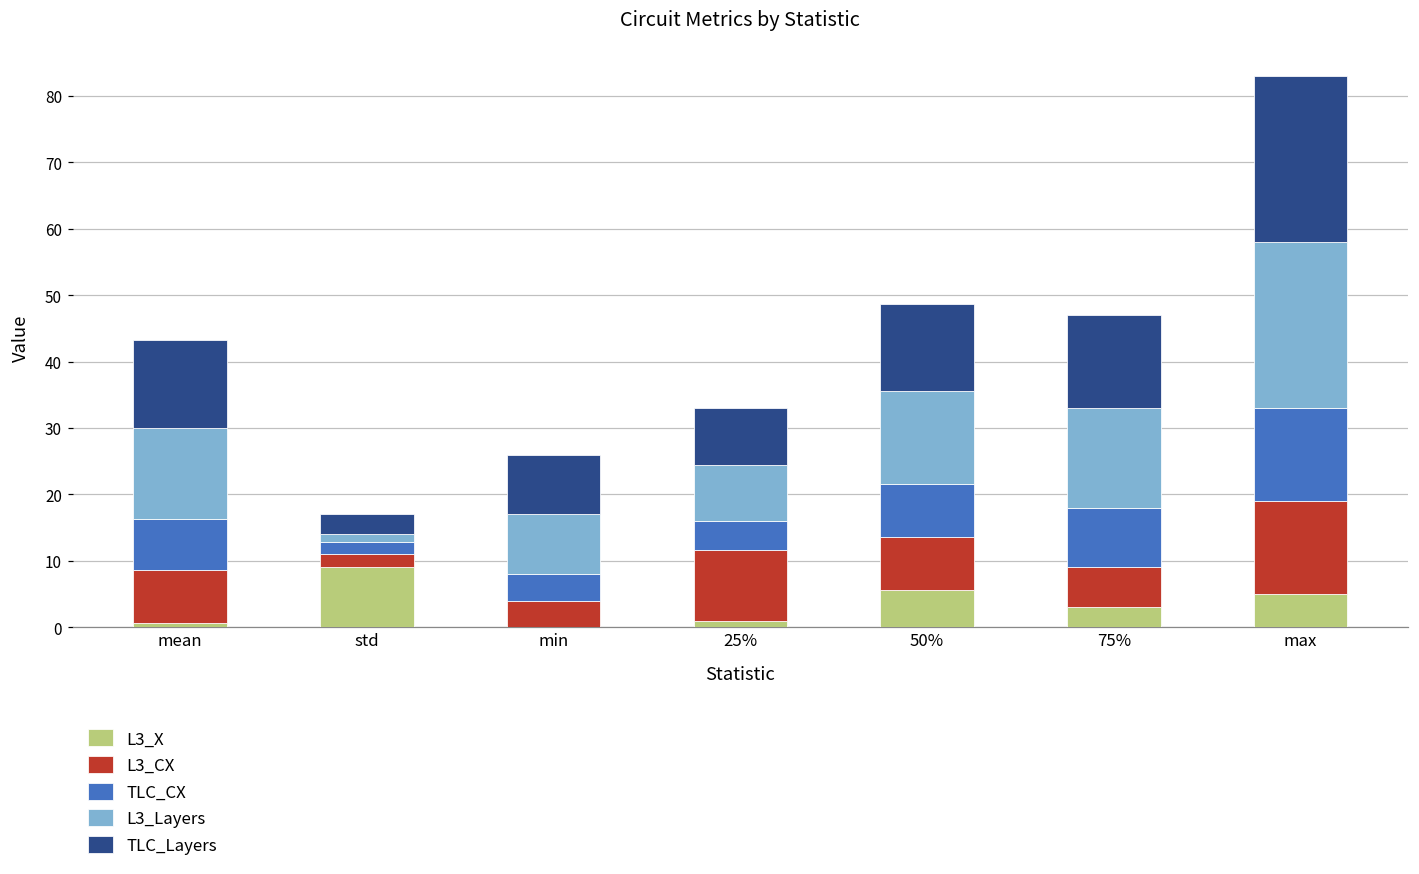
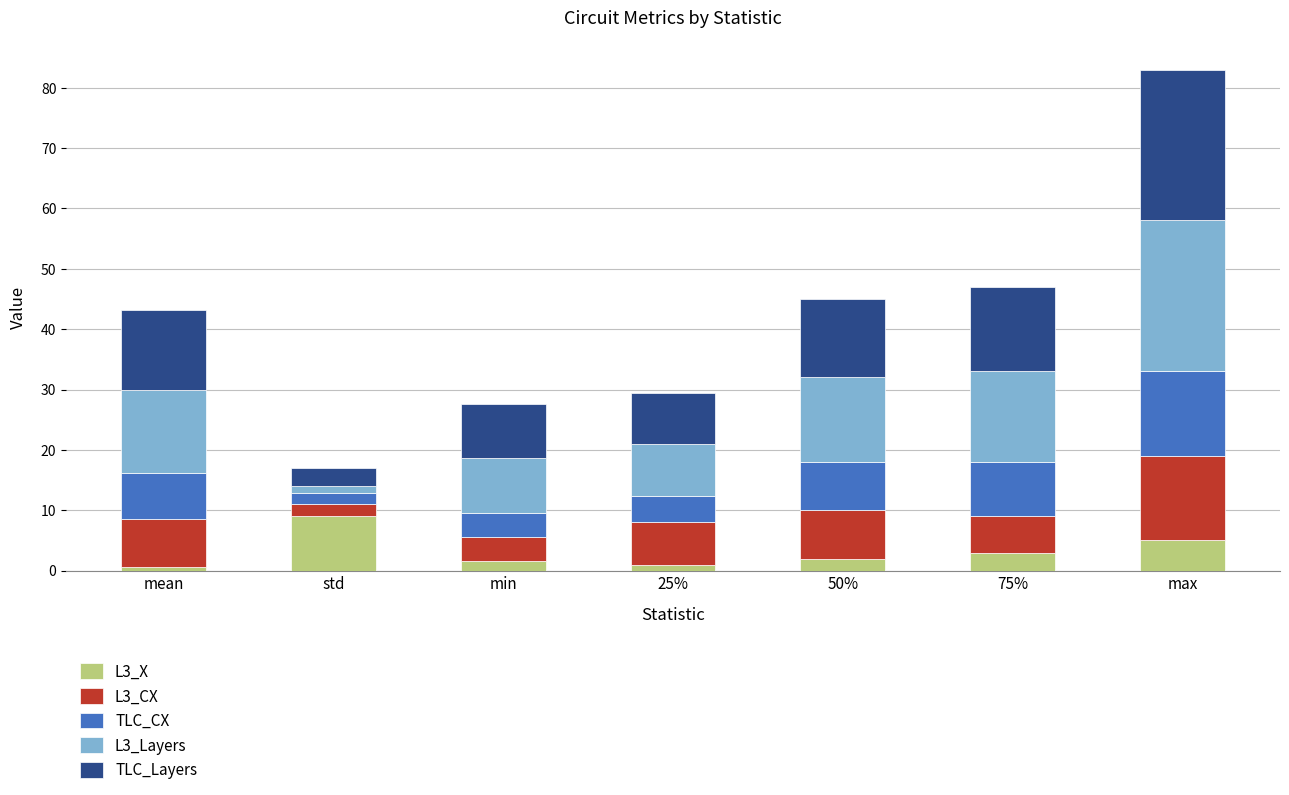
  {
    "L3_X": {
      "mean": 1,
      "std": 9,
-     "min": 0,
+     "min": 2,
      "25%": 1,
-     "50%": 6,
+     "50%": 2,
      "75%": 3,
      "max": 5
    },
    "L3_CX": {
      "mean": 8,
      "std": 2,
      "min": 4,
-     "25%": 11,
+     "25%": 7,
      "50%": 8,
      "75%": 6,
      "max": 14
    },
    "TLC_CX": {
      "mean": 8,
      "std": 2,
      "min": 4,
      "25%": 4,
      "50%": 8,
      "75%": 9,
      "max": 14
    },
    "L3_Layers": {
      "mean": 14,
      "std": 1,
      "min": 9,
      "25%": 9,
      "50%": 14,
      "75%": 15,
      "max": 25
    },
    "TLC_Layers": {
      "mean": 13,
      "std": 3,
      "min": 9,
      "25%": 9,
      "50%": 13,
      "75%": 14,
      "max": 25
    }
  }
